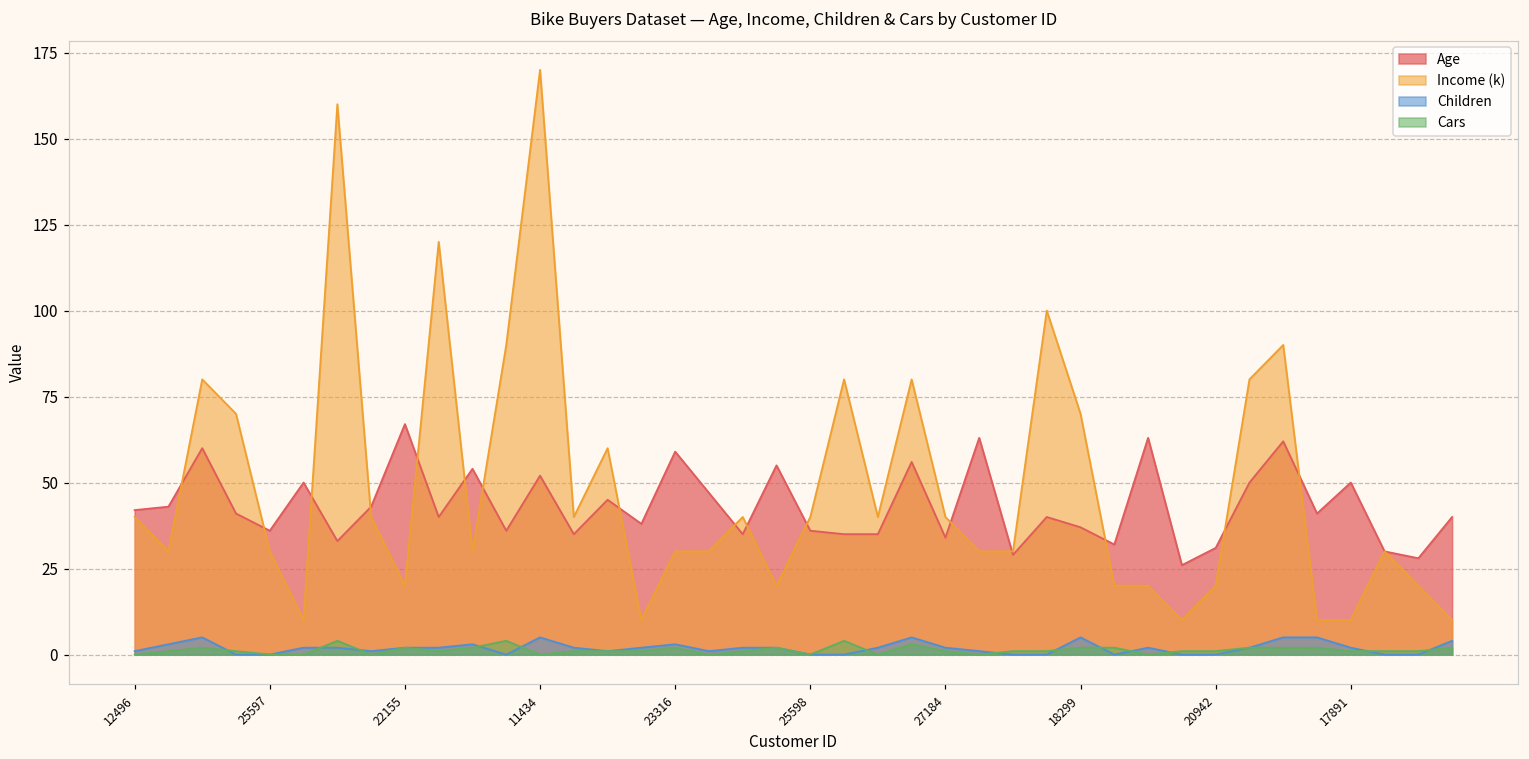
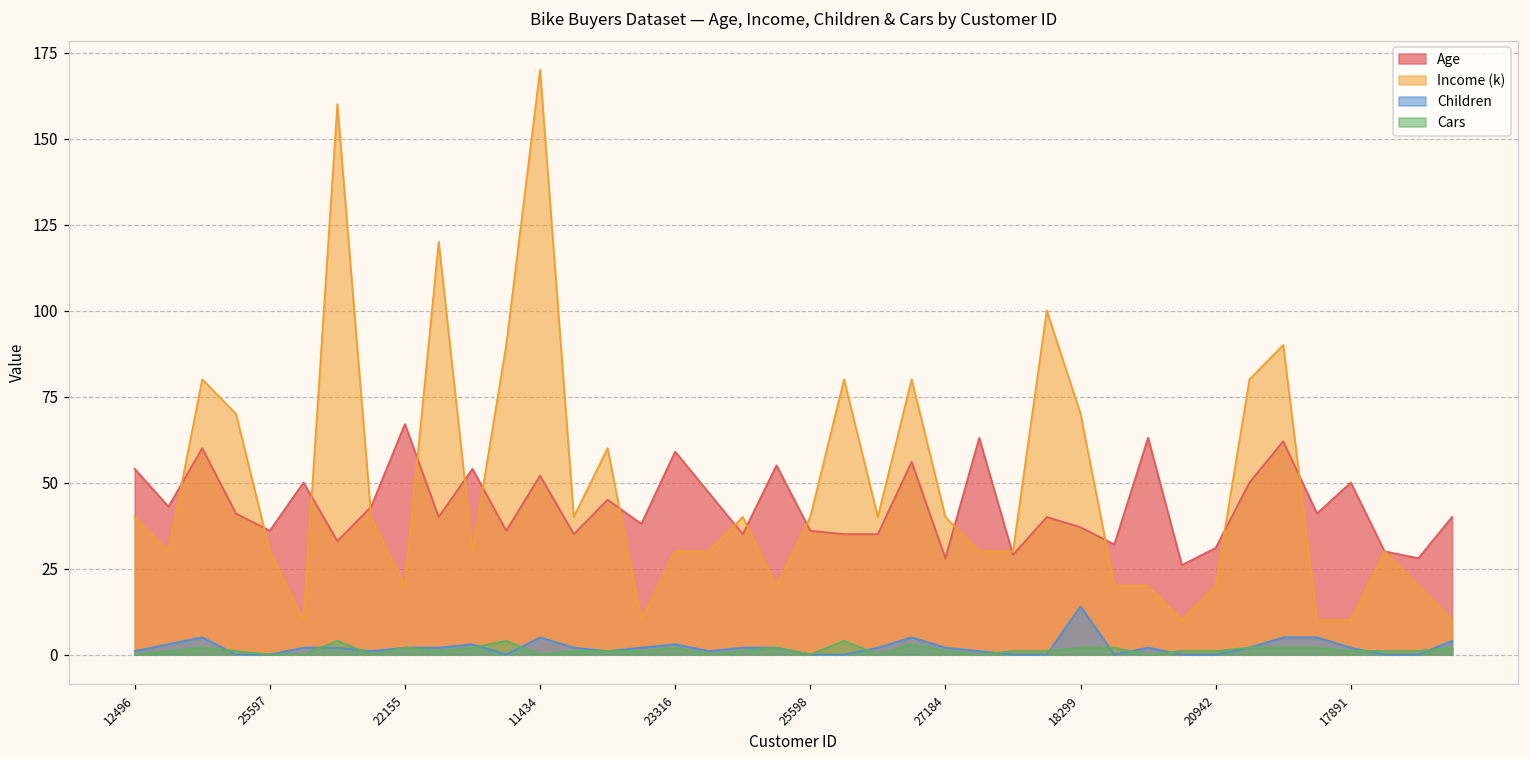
  {
    "Age": {
-     "12496": 42,
+     "12496": 54,
      "25597": 36,
      "22155": 67,
      "11434": 52,
      "23316": 59,
      "25598": 36,
-     "27184": 34,
+     "27184": 28,
      "18299": 37,
      "20942": 31,
      "17891": 50
    },
    "Income (k)": {
      "12496": 40,
      "25597": 30,
      "22155": 20,
      "11434": 170,
      "23316": 30,
      "25598": 40,
      "27184": 40,
      "18299": 70,
      "20942": 20,
      "17891": 10
    },
    "Children": {
      "12496": 1,
      "11434": 5,
      "23316": 3,
      "27184": 2,
-     "18299": 5,
+     "18299": 14,
      "20942": 0,
      "17891": 2
    },
    "Cars": {
      "12496": 0,
      "11434": 0,
      "23316": 2,
      "27184": 1,
      "18299": 2,
      "20942": 1,
      "17891": 1
    }
  }
